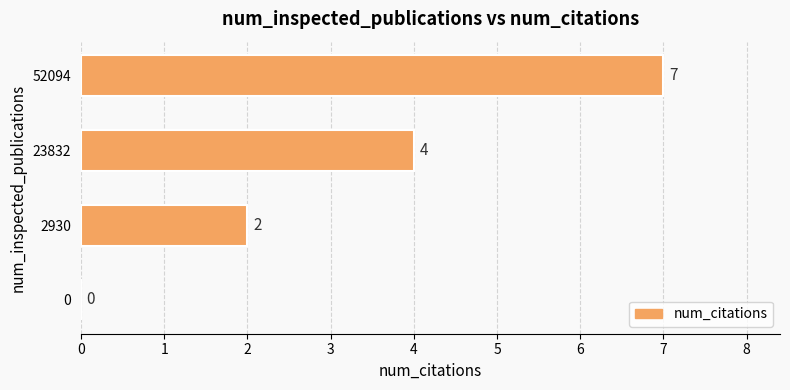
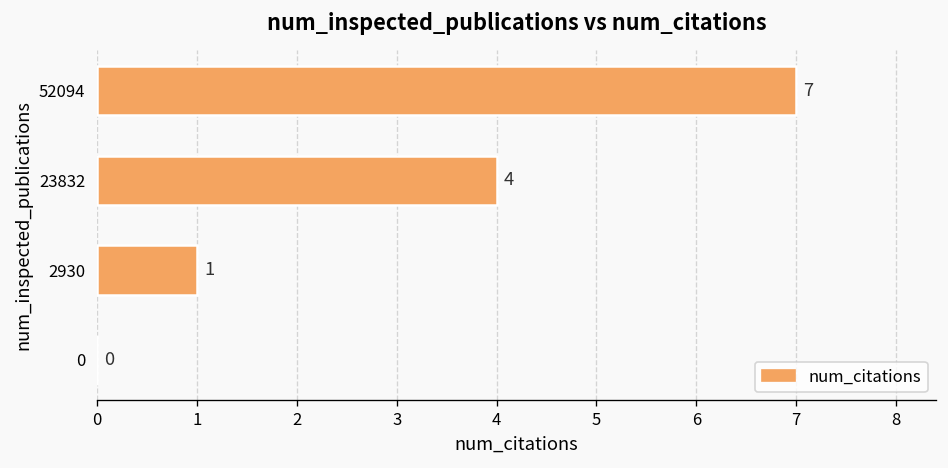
  {
    "52094": 7,
    "23832": 4,
-   "2930": 2,
+   "2930": 1,
    "0": 0
  }
